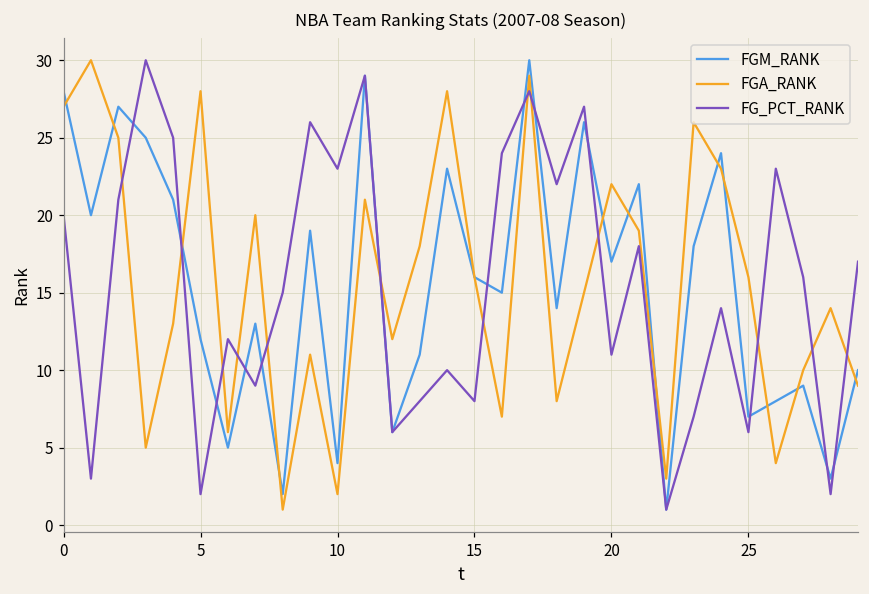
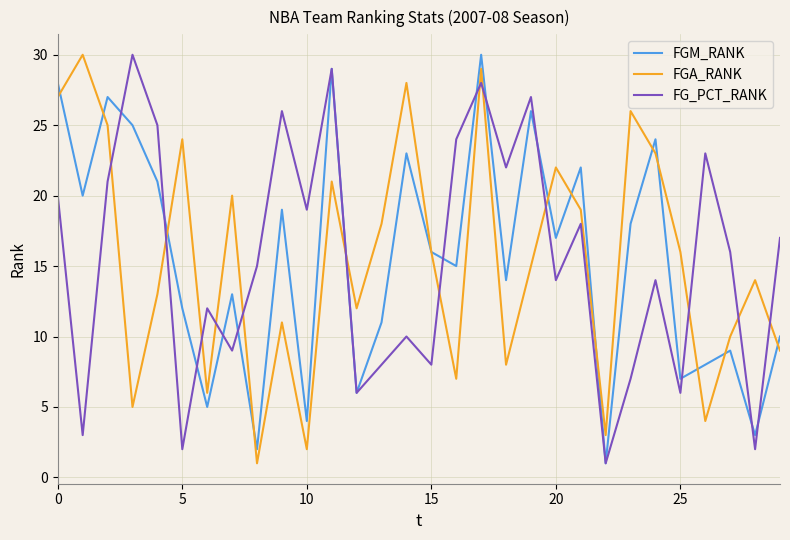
  {
    "FGM_RANK": {
      "0": 28,
      "5": 12,
      "10": 4,
      "20": 17,
      "25": 7
    },
    "FGA_RANK": {
      "0": 27,
-     "5": 28,
+     "5": 24,
      "10": 2,
      "20": 22,
      "25": 16
    },
    "FG_PCT_RANK": {
      "0": 20,
      "5": 2,
-     "10": 23,
+     "10": 19,
      "15": 8,
-     "20": 11,
+     "20": 14,
      "25": 6
    }
  }
